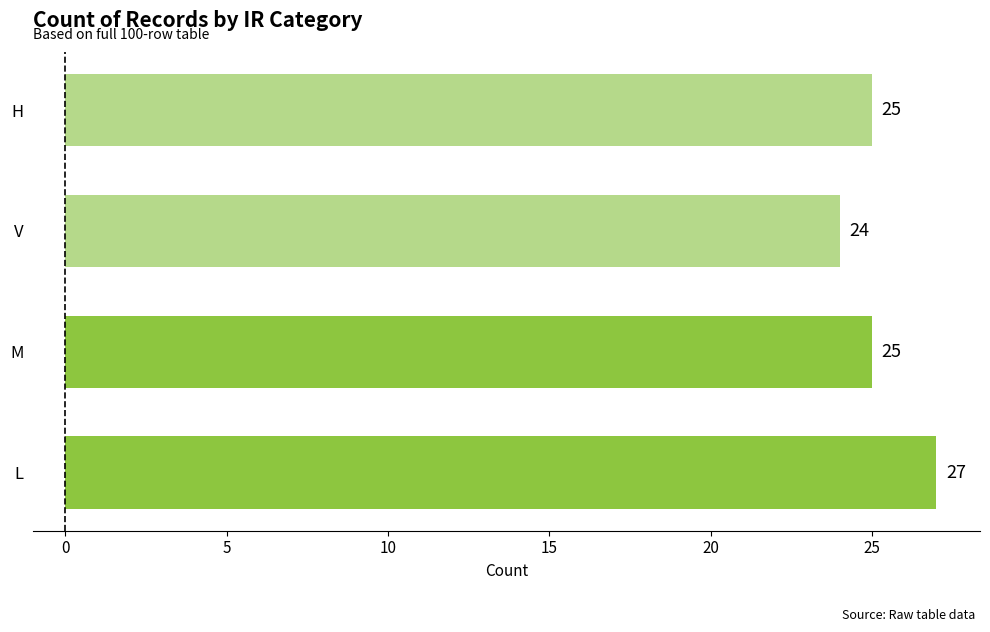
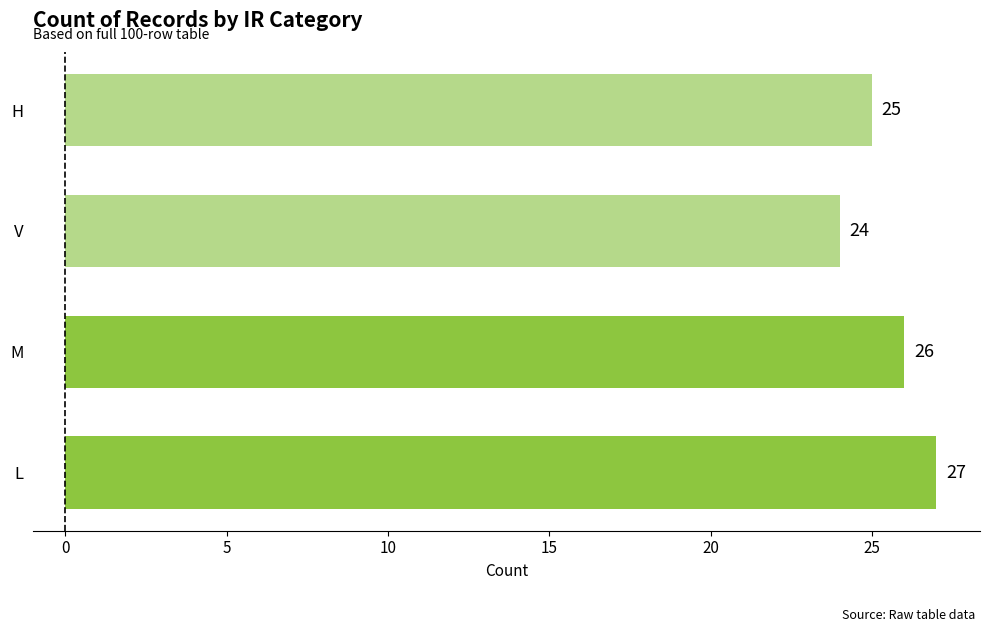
  {
    "H": 25,
    "V": 24,
-   "M": 25,
+   "M": 26,
    "L": 27
  }
